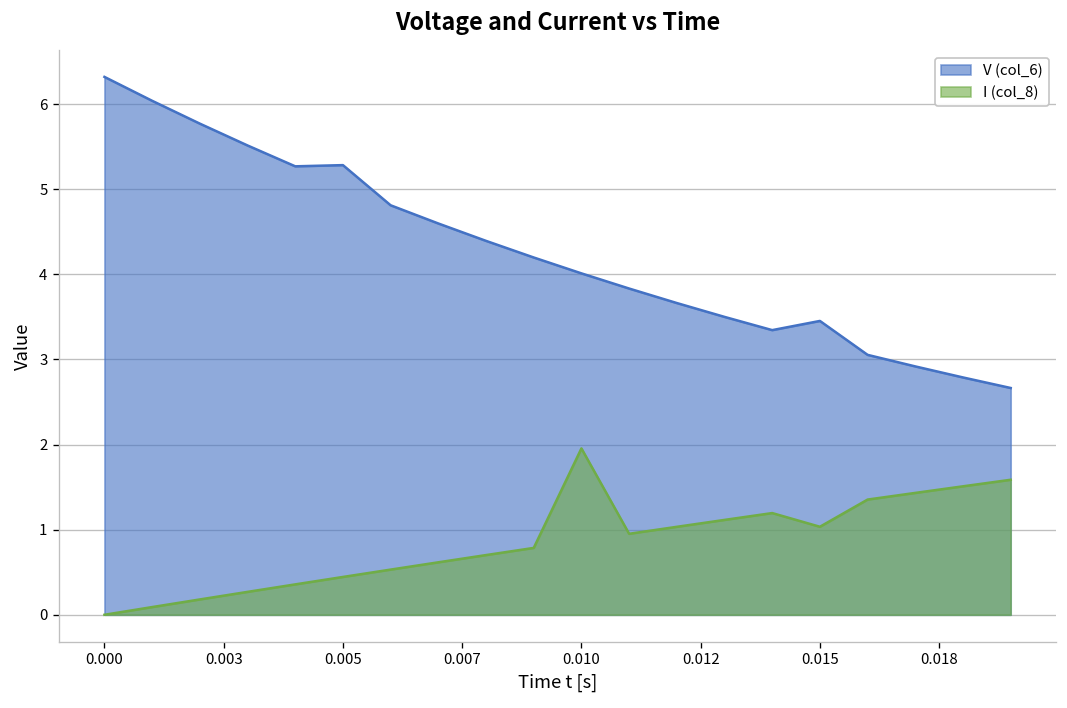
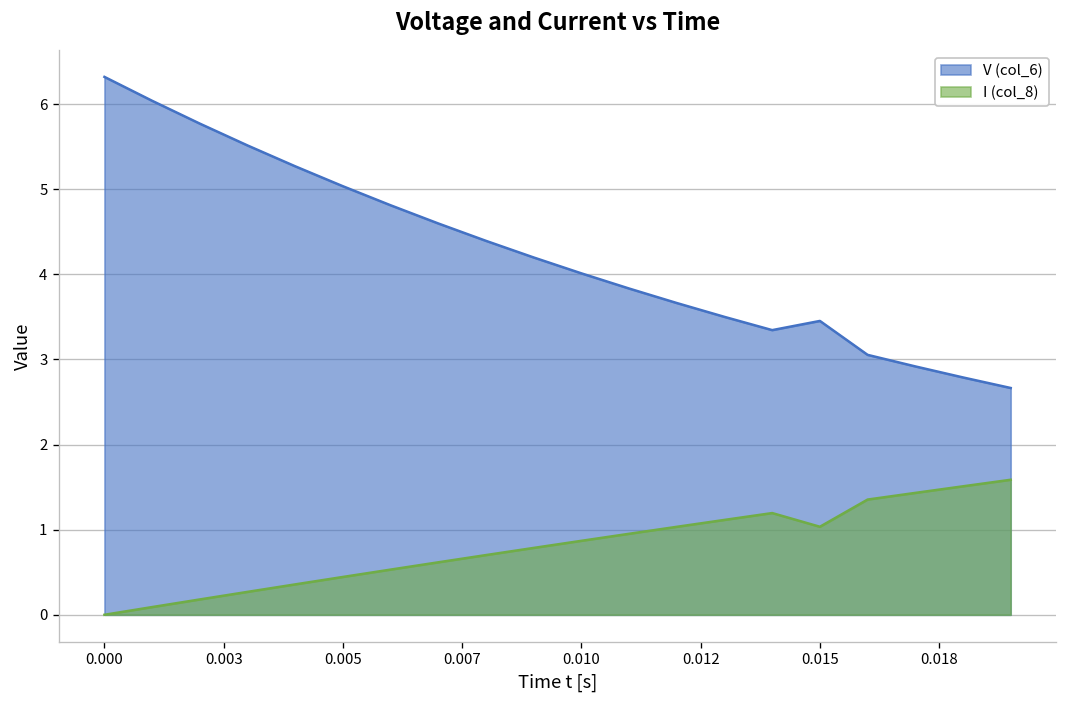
  {
    "V (col_6)": {
      "0.000": 6.3,
-     "0.005": 5.3,
+     "0.005": 5.0,
      "0.010": 4.0,
      "0.015": 3.5
    },
    "I (col_8)": {
      "0.000": 0.0,
      "0.005": 0.4,
-     "0.010": 2.0,
+     "0.010": 0.9,
      "0.015": 1.0
    }
  }
